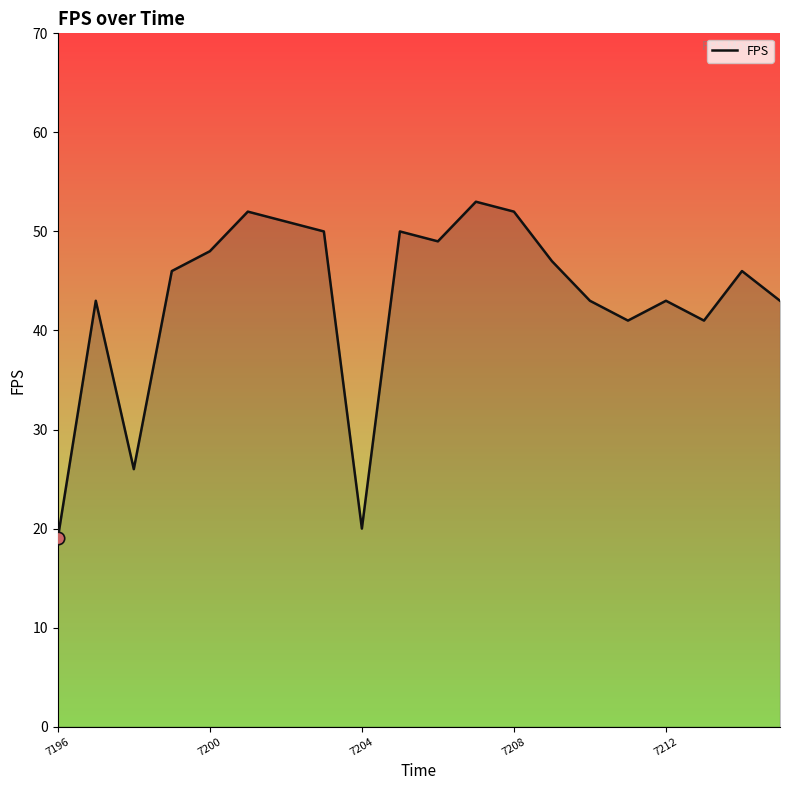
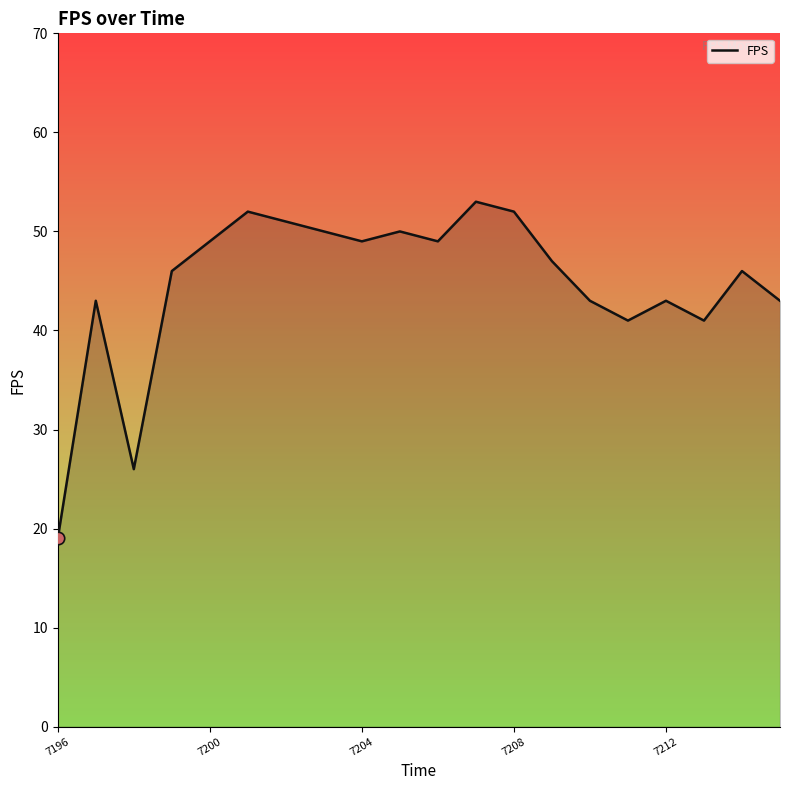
  {
    "FPS": {
-     "7200": 48,
-     "7204": 20,
+     "7200": 49,
+     "7204": 49,
      "7208": 52,
      "7212": 43
    }
  }
